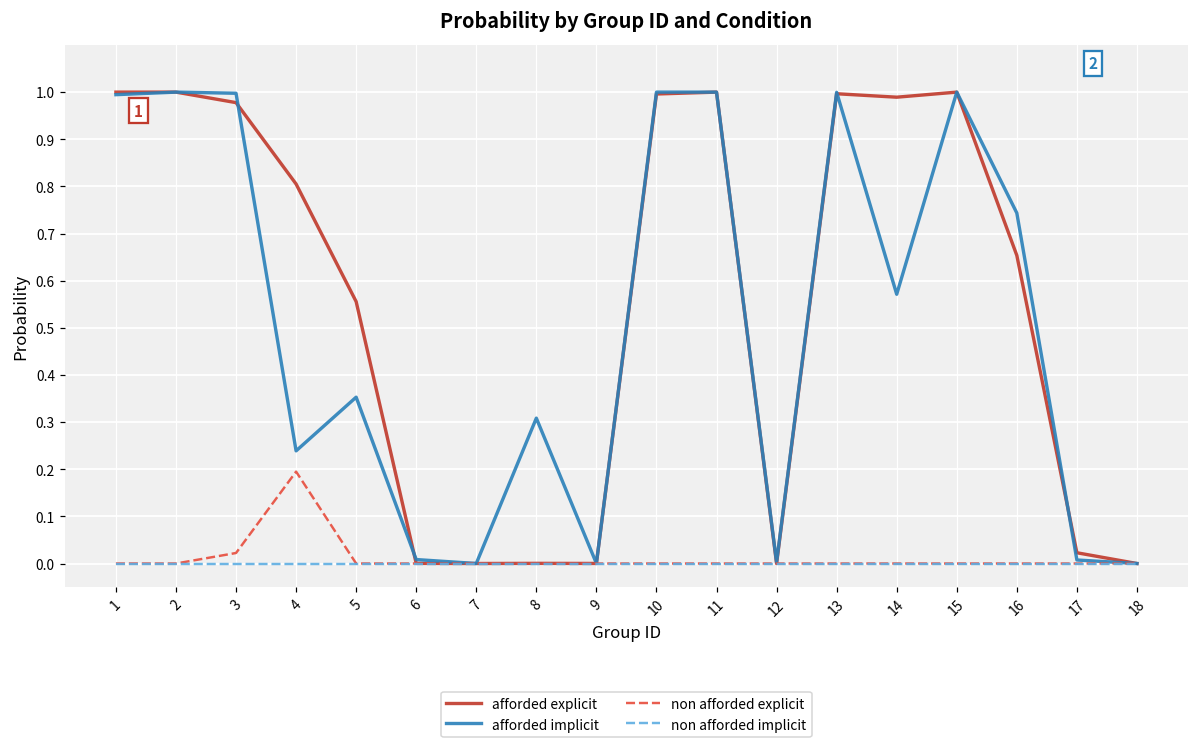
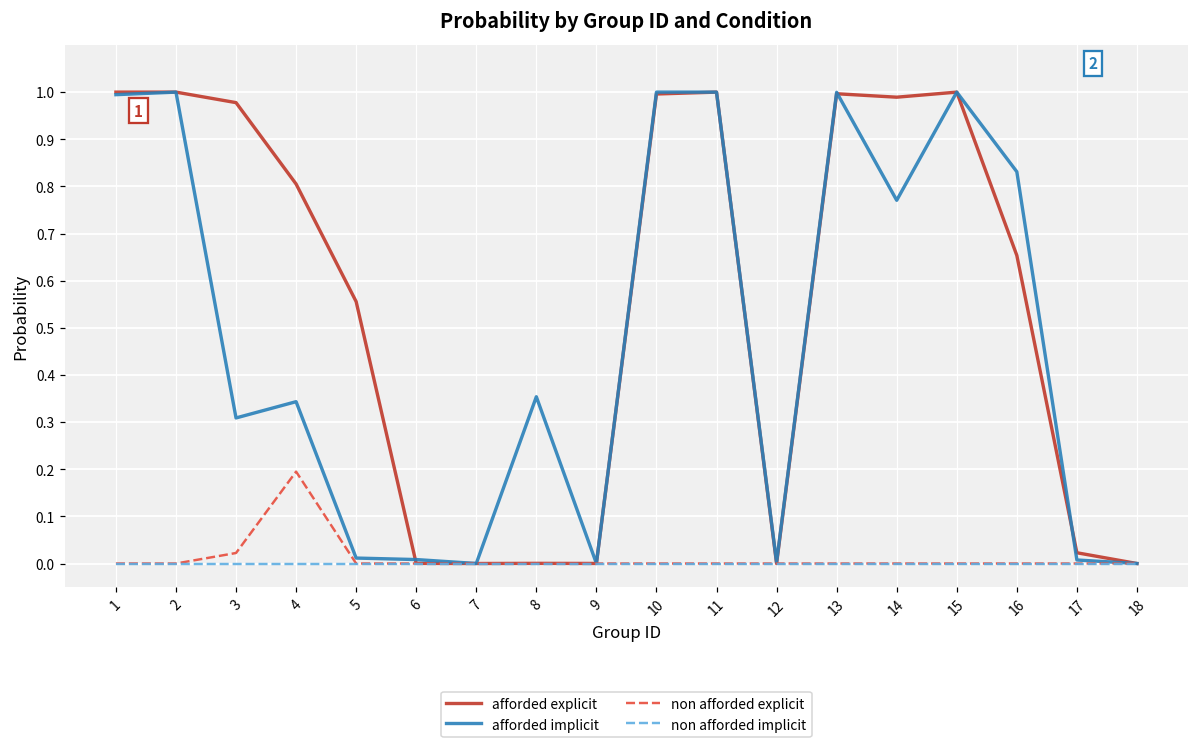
  {
    "afforded implicit": {
-     "3": 1.00,
-     "4": 0.24,
-     "5": 0.35,
+     "3": 0.31,
+     "4": 0.34,
+     "5": 0.01,
      "6": 0.01,
-     "8": 0.31,
-     "14": 0.57,
-     "16": 0.74,
+     "8": 0.35,
+     "14": 0.77,
+     "16": 0.83,
      "17": 0.01
    },
    "non afforded implicit": {
      "3": 0.00,
      "4": 0.00
    }
  }
